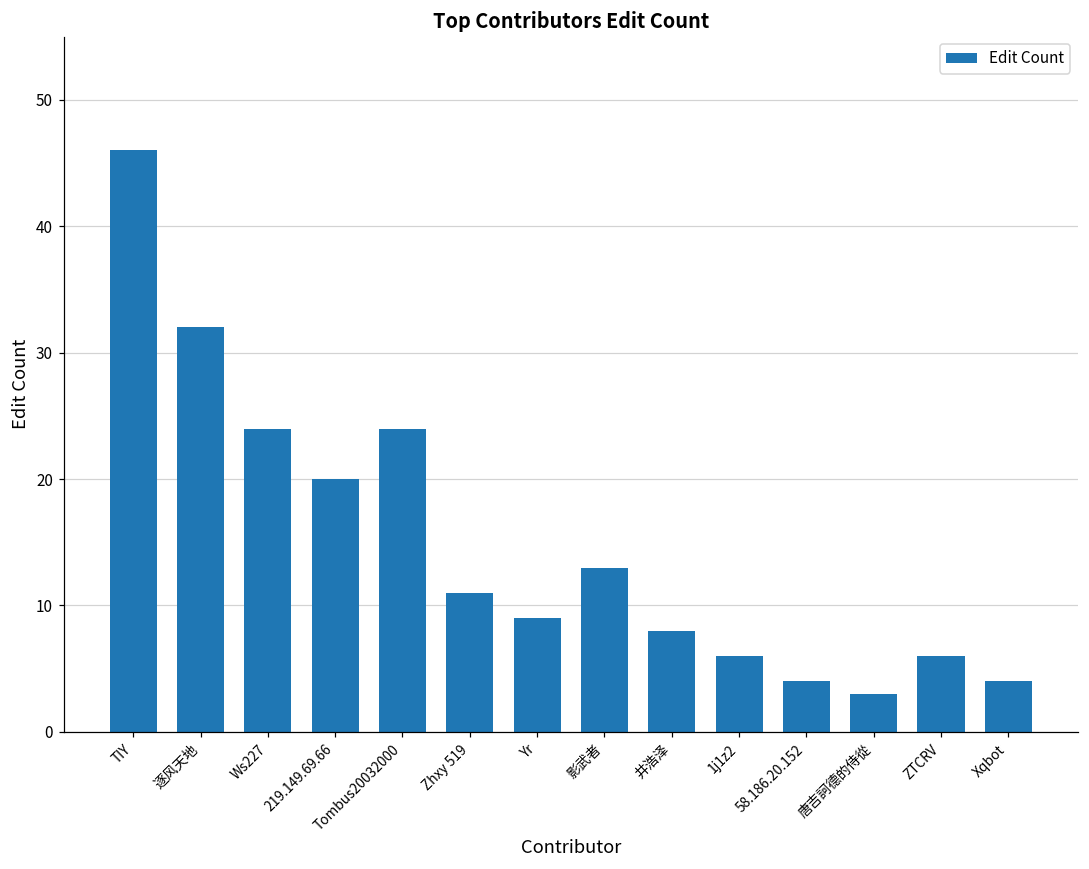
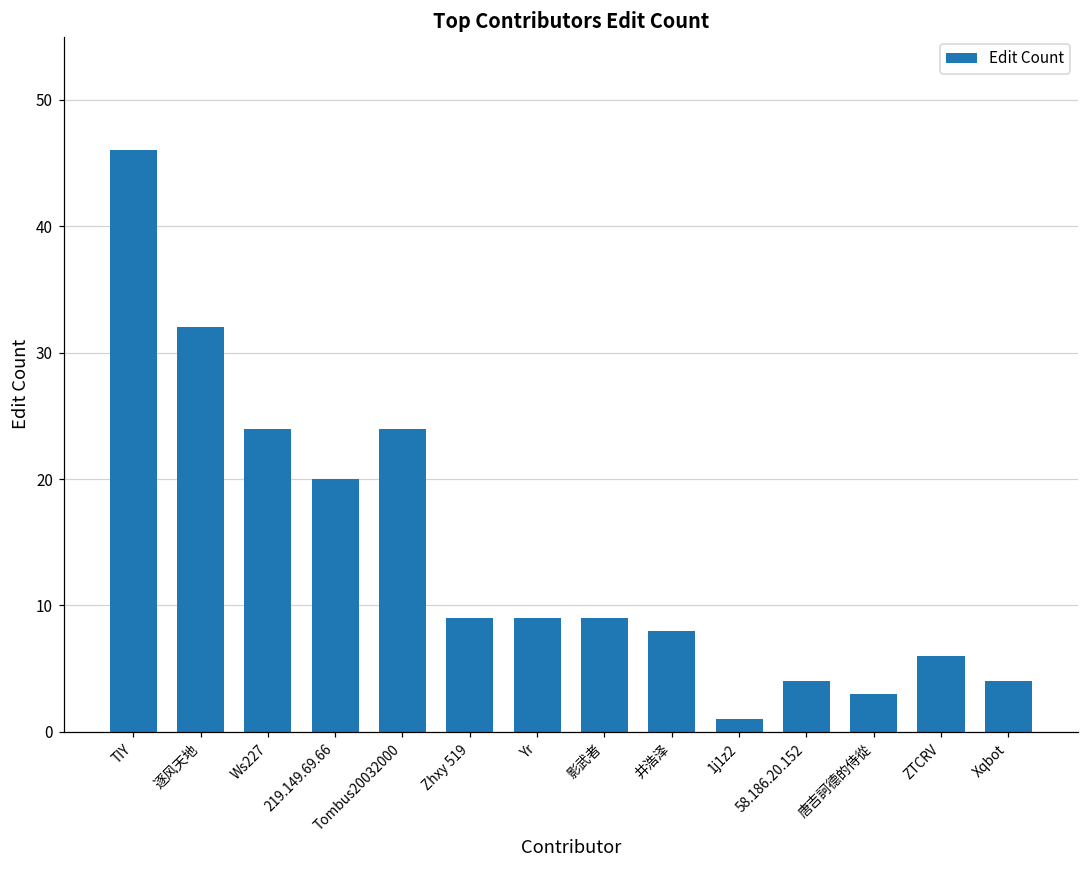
  {
    "TIY": 46,
    "逐风天地": 32,
    "Ws227": 24,
    "219.149.69.66": 20,
    "Tombus20032000": 24,
-   "Zhxy 519": 11,
+   "Zhxy 519": 9,
    "Yr": 9,
-   "影武者": 13,
+   "影武者": 9,
    "井浩泽": 8,
-   "1j1z2": 6,
+   "1j1z2": 1,
    "58.186.20.152": 4,
    "唐吉訶德的侍從": 3,
    "ZTCRV": 6,
    "Xqbot": 4
  }
